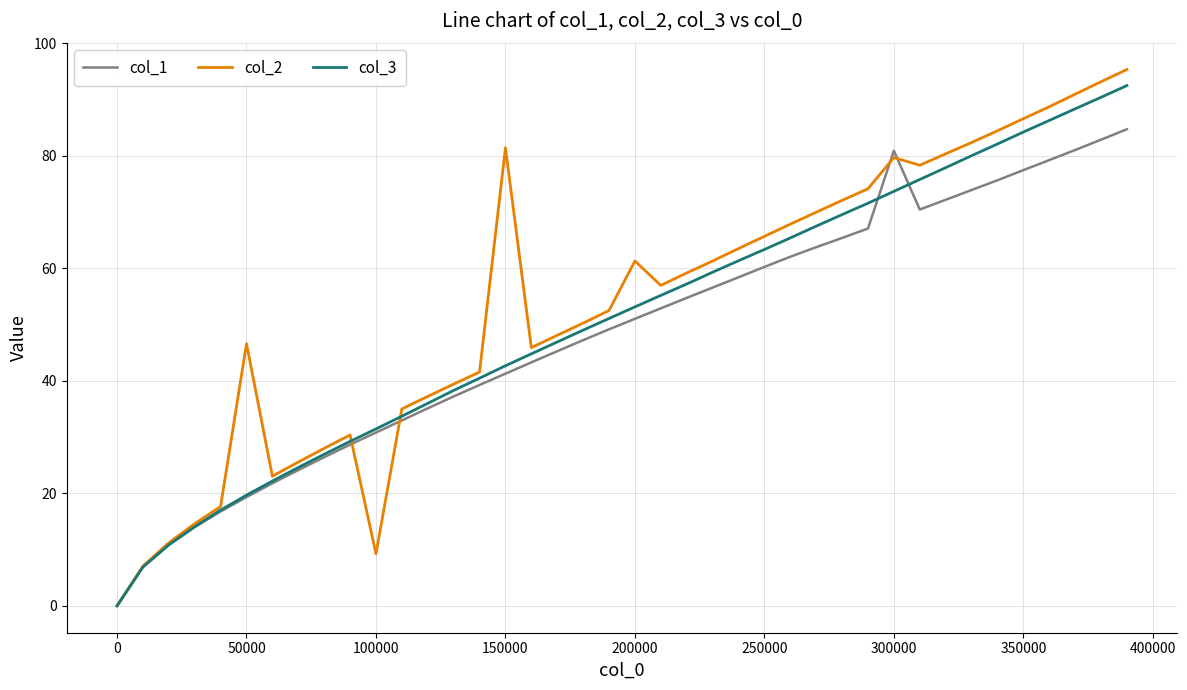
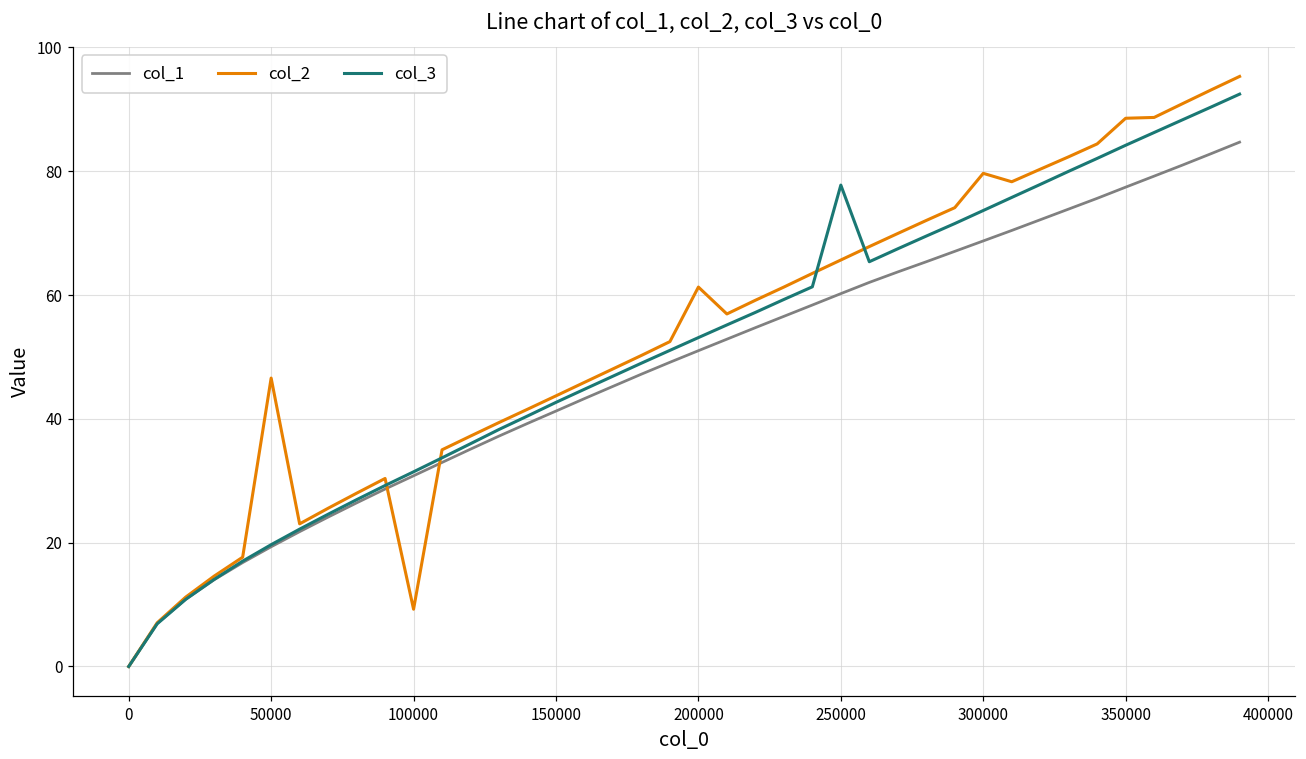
  {
    "col_1": {
      "100000": 31,
      "150000": 41,
      "200000": 51,
      "250000": 60,
-     "300000": 81,
+     "300000": 69,
      "350000": 77
    },
    "col_2": {
      "50000": 47,
      "100000": 9,
-     "150000": 81,
+     "150000": 44,
      "200000": 61,
      "250000": 66,
      "300000": 80,
-     "350000": 87
+     "350000": 89
    },
    "col_3": {
      "100000": 31,
      "150000": 43,
      "200000": 53,
-     "250000": 63,
+     "250000": 78,
      "300000": 74,
      "350000": 84
    }
  }
